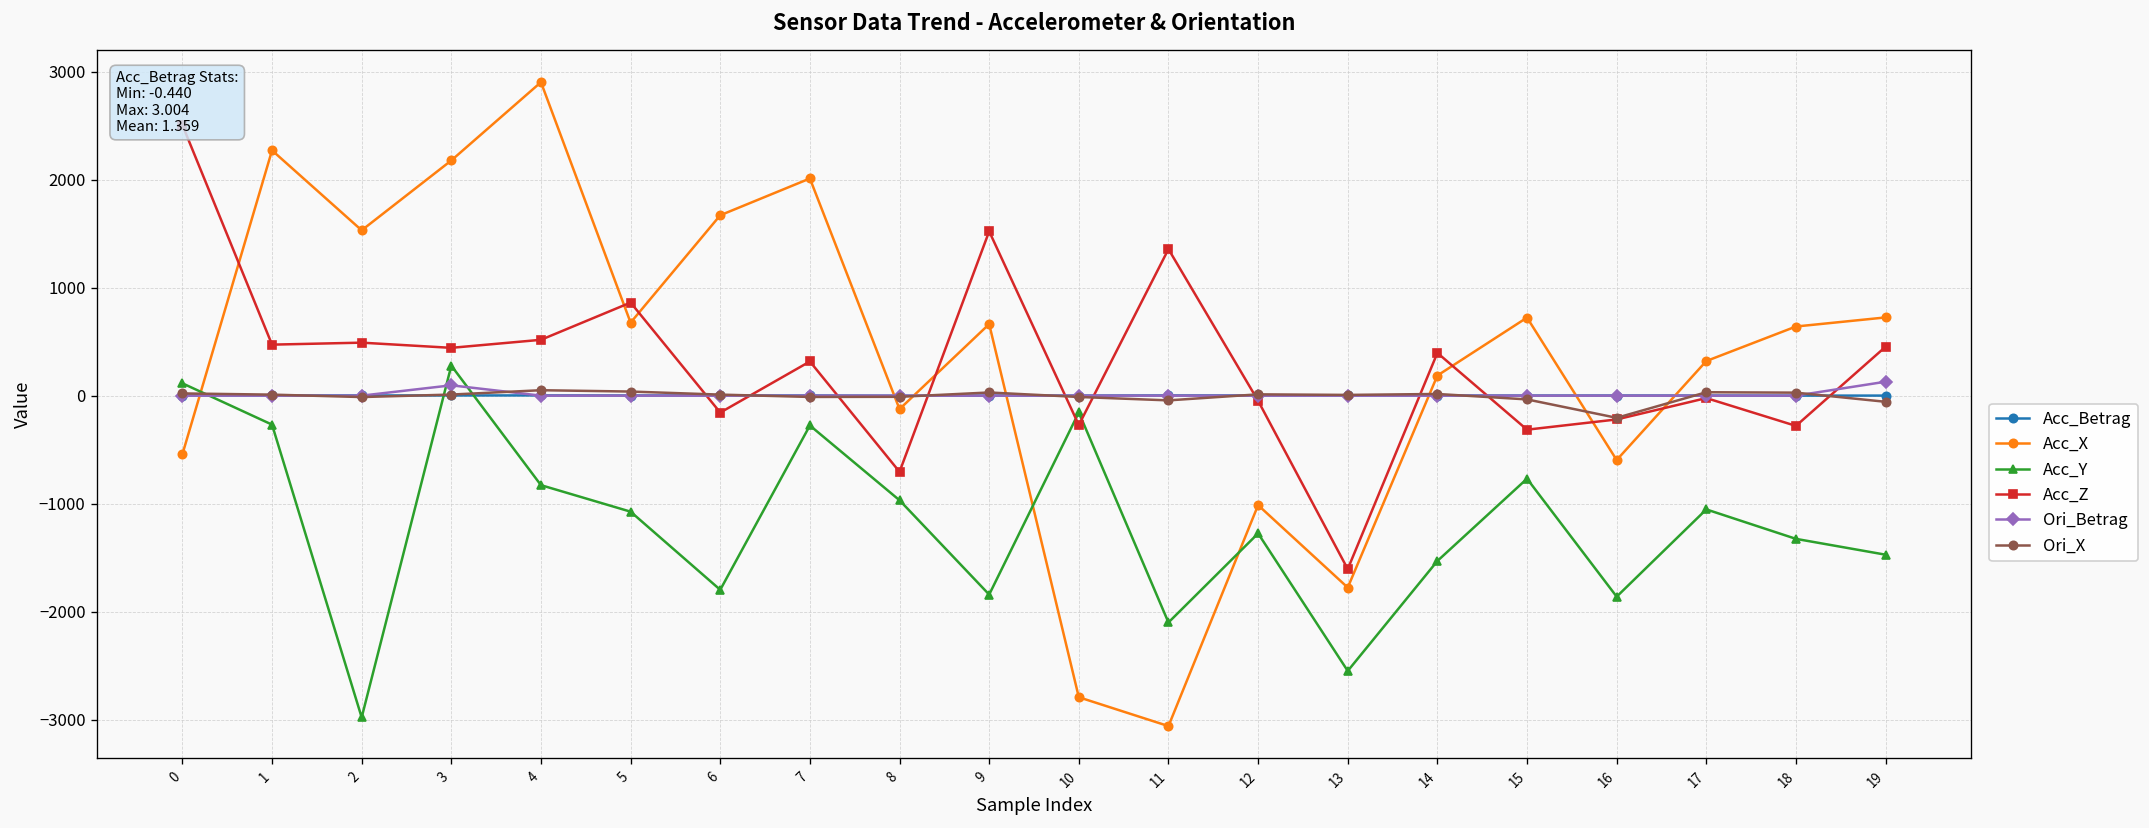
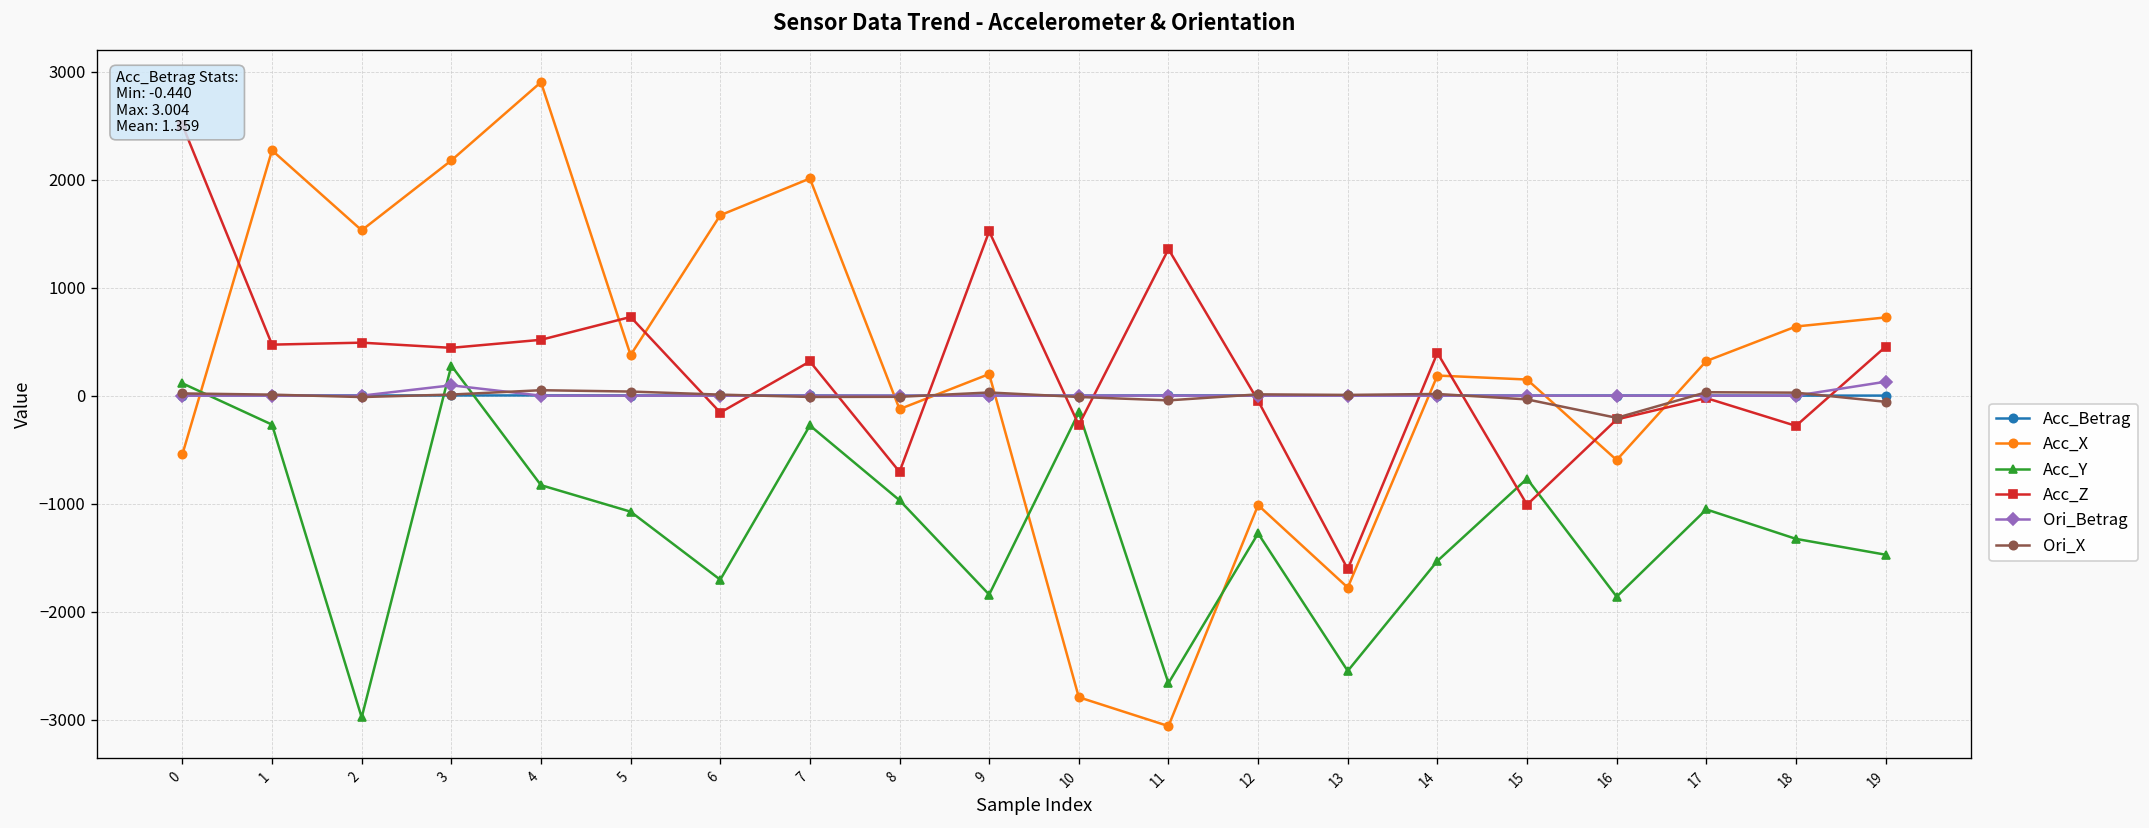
  {
    "Acc_Betrag": {
      "19": 0
    },
    "Acc_X": {
      "0": -500,
      "1": 2300,
      "2": 1500,
      "3": 2200,
      "4": 2900,
-     "5": 700,
+     "5": 400,
      "6": 1700,
      "7": 2000,
      "8": -100,
-     "9": 700,
+     "9": 200,
      "10": -2800,
      "11": -3100,
      "12": -1000,
      "13": -1800,
      "14": 200,
-     "15": 700,
+     "15": 100,
      "16": -600,
      "17": 300,
      "18": 600,
      "19": 700
    },
    "Acc_Y": {
      "0": 100,
      "1": -300,
      "2": -3000,
      "3": 300,
      "4": -800,
      "5": -1100,
-     "6": -1800,
+     "6": -1700,
      "7": -300,
      "8": -1000,
      "9": -1800,
      "10": -200,
-     "11": -2100,
+     "11": -2700,
      "12": -1300,
      "13": -2500,
      "14": -1500,
      "15": -800,
      "16": -1900,
      "17": -1100,
      "18": -1300,
      "19": -1500
    },
    "Acc_Z": {
      "1": 500,
      "2": 500,
      "3": 400,
      "4": 500,
-     "5": 900,
+     "5": 700,
      "6": -200,
      "7": 300,
      "8": -700,
      "9": 1500,
      "10": -300,
      "11": 1400,
      "12": 0,
      "13": -1600,
      "14": 400,
-     "15": -300,
+     "15": -1000,
      "18": -300,
      "19": 500
    },
    "Ori_Betrag": {
      "3": 100,
      "19": 100
    },
    "Ori_X": {
      "4": 100,
      "5": 0,
      "9": 0,
      "11": 0,
      "15": 0,
      "17": 0,
      "19": -100
    }
  }
